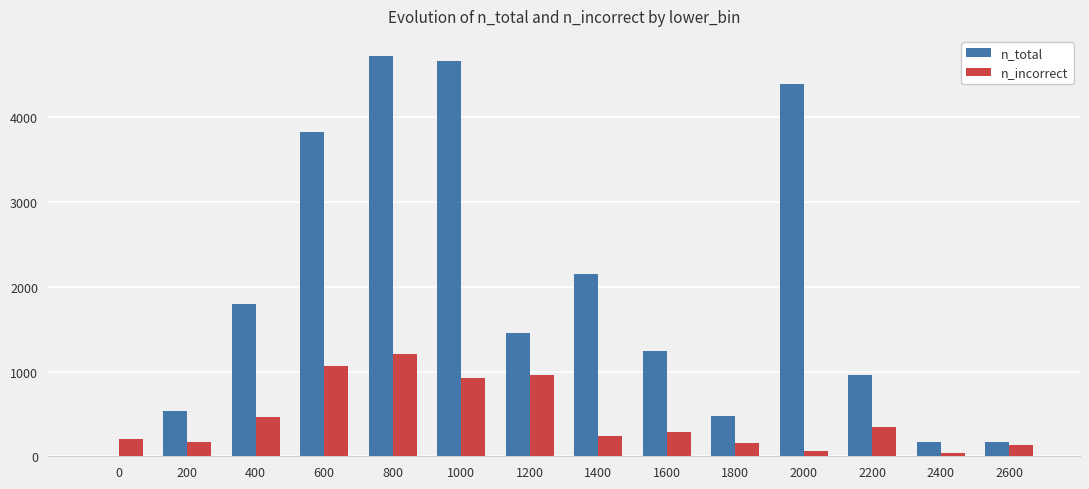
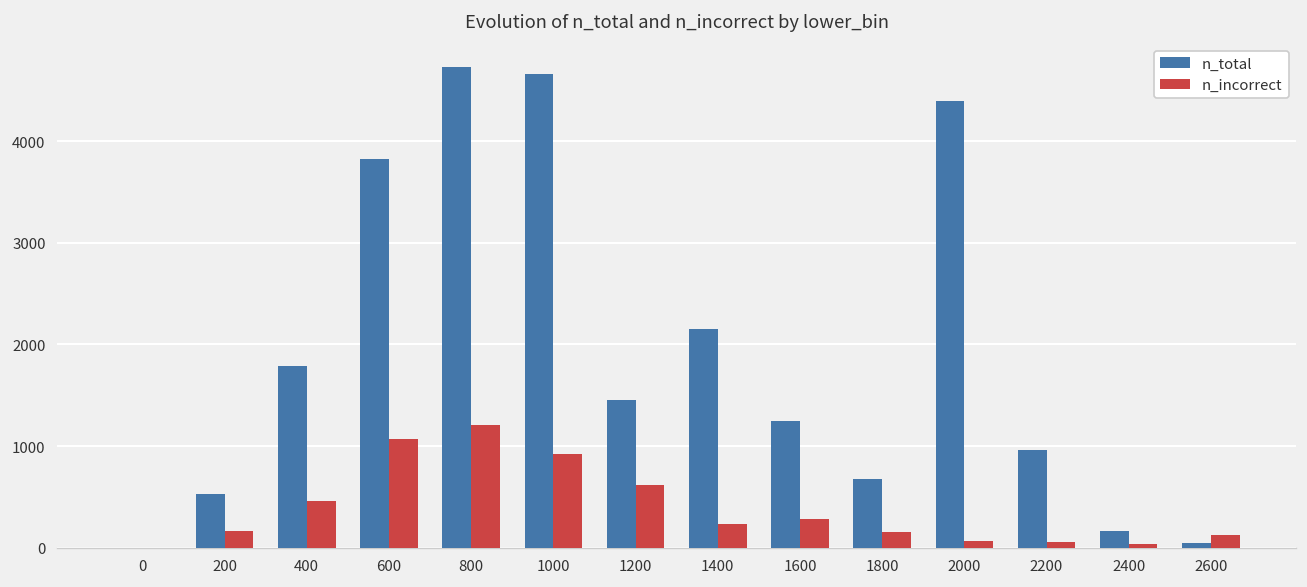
  {
    "n_total": {
      "200": 500,
      "400": 1800,
      "600": 3800,
      "800": 4700,
      "1000": 4700,
      "1200": 1500,
      "1400": 2200,
      "1600": 1200,
-     "1800": 500,
+     "1800": 700,
      "2000": 4400,
      "2200": 1000,
      "2400": 200,
-     "2600": 200
+     "2600": 100
    },
    "n_incorrect": {
-     "0": 200,
+     "0": 0,
      "200": 200,
      "400": 500,
      "600": 1100,
      "800": 1200,
      "1000": 900,
-     "1200": 1000,
+     "1200": 600,
      "1400": 200,
      "1600": 300,
      "1800": 200,
      "2000": 100,
-     "2200": 300,
+     "2200": 100,
      "2400": 0,
      "2600": 100
    }
  }
